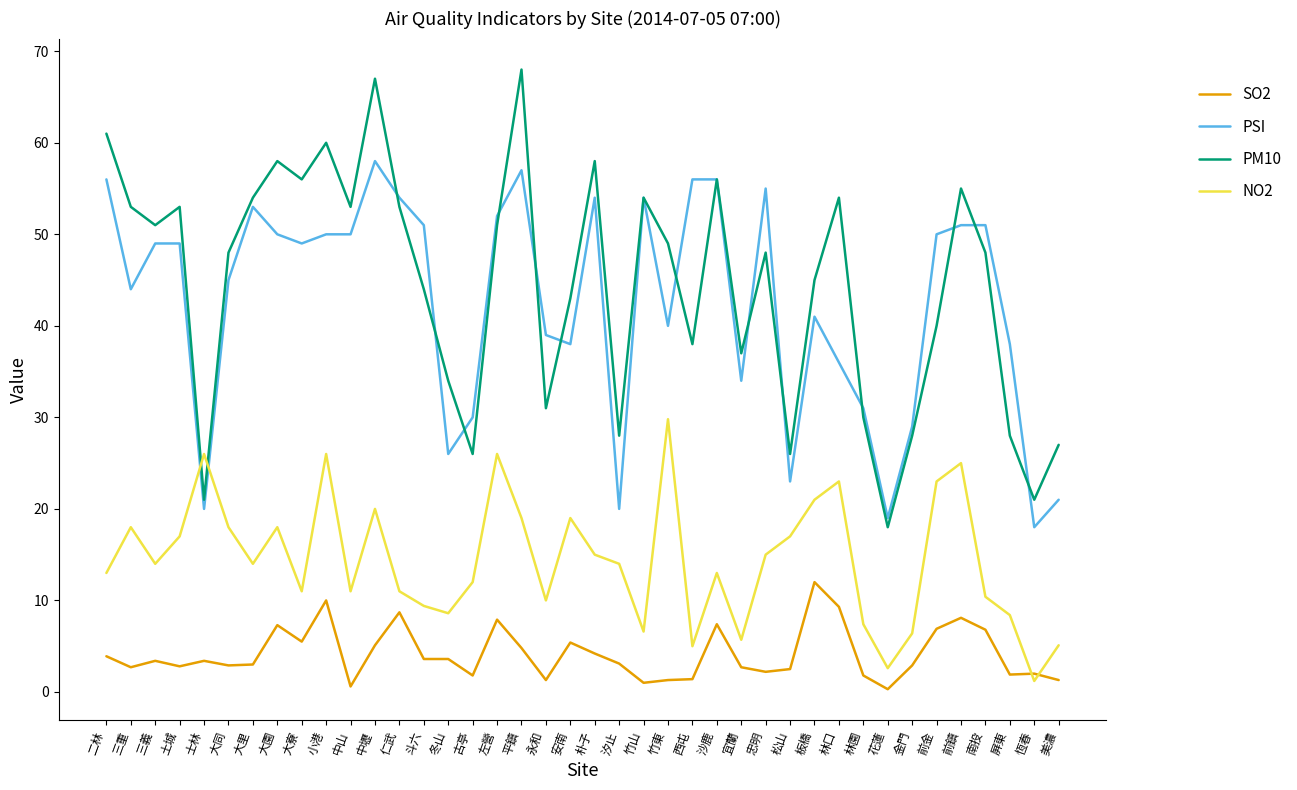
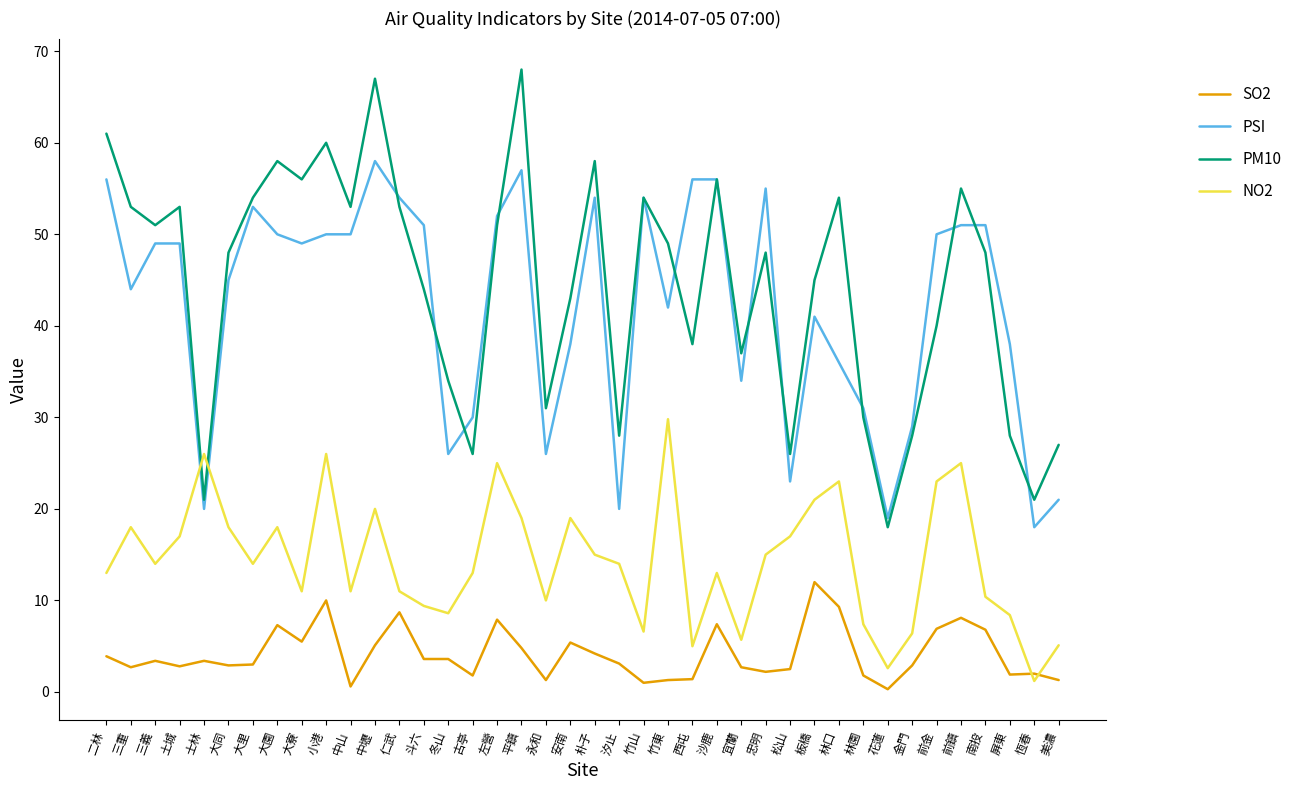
  {
    "SO2": {
      "二林": 4,
      "三重": 3,
      "三義": 3,
      "土城": 3,
      "士林": 3,
      "大同": 3,
      "大里": 3,
      "大園": 7,
      "大寮": 6,
      "小港": 10,
      "中山": 1,
      "中壢": 5,
      "仁武": 9,
      "斗六": 4,
      "冬山": 4,
      "古亭": 2,
      "左營": 8,
      "平鎮": 5,
      "永和": 1,
      "安南": 5,
      "朴子": 4,
      "汐止": 3,
      "竹山": 1,
      "竹東": 1,
      "西屯": 1,
      "沙鹿": 7,
      "宜蘭": 3,
      "忠明": 2,
      "松山": 3,
      "板橋": 12,
      "林口": 9,
      "林園": 2,
      "花蓮": 0,
      "金門": 3,
      "前金": 7,
      "前鎮": 8,
      "南投": 7,
      "屏東": 2,
      "恆春": 2,
      "美濃": 1
    },
    "PSI": {
      "二林": 56,
      "三重": 44,
      "三義": 49,
      "土城": 49,
      "士林": 20,
      "大同": 45,
      "大里": 53,
      "大園": 50,
      "大寮": 49,
      "小港": 50,
      "中山": 50,
      "中壢": 58,
      "仁武": 54,
      "斗六": 51,
      "冬山": 26,
      "古亭": 30,
      "左營": 52,
      "平鎮": 57,
-     "永和": 39,
+     "永和": 26,
      "安南": 38,
      "朴子": 54,
      "汐止": 20,
-     "竹東": 40,
+     "竹東": 42,
      "西屯": 56,
      "宜蘭": 34,
      "忠明": 55,
      "松山": 23,
      "板橋": 41,
      "林口": 36,
      "林園": 31,
      "花蓮": 19,
      "金門": 29,
      "前金": 50,
      "前鎮": 51,
      "南投": 51,
      "屏東": 38,
      "恆春": 18,
      "美濃": 21
    },
    "PM10": {
      "二林": 61,
      "三重": 53,
      "三義": 51,
      "土城": 53,
      "士林": 21,
      "大同": 48,
      "大里": 54,
      "大園": 58,
      "大寮": 56,
      "小港": 60,
      "中山": 53,
      "中壢": 67,
      "仁武": 53,
      "斗六": 44,
      "冬山": 34,
      "古亭": 26,
      "左營": 51,
      "平鎮": 68,
      "永和": 31,
      "安南": 43,
      "朴子": 58,
      "汐止": 28,
      "竹東": 49,
      "西屯": 38,
      "宜蘭": 37,
      "忠明": 48,
      "松山": 26,
      "板橋": 45,
      "林口": 54,
      "林園": 30,
      "花蓮": 18,
      "金門": 28,
      "前金": 40,
      "前鎮": 55,
      "南投": 48,
      "屏東": 28,
      "恆春": 21,
      "美濃": 27
    },
    "NO2": {
      "二林": 13,
      "三重": 18,
      "三義": 14,
      "土城": 17,
      "士林": 26,
      "大同": 18,
      "大里": 14,
      "大園": 18,
      "大寮": 11,
      "小港": 26,
      "中山": 11,
      "中壢": 20,
      "仁武": 11,
      "斗六": 9,
      "冬山": 9,
-     "古亭": 12,
-     "左營": 26,
+     "古亭": 13,
+     "左營": 25,
      "平鎮": 19,
      "永和": 10,
      "安南": 19,
      "朴子": 15,
      "汐止": 14,
      "竹山": 7,
      "竹東": 30,
      "西屯": 5,
      "沙鹿": 13,
      "宜蘭": 6,
      "忠明": 15,
      "松山": 17,
      "板橋": 21,
      "林口": 23,
      "林園": 7,
      "花蓮": 3,
      "金門": 6,
      "前金": 23,
      "前鎮": 25,
      "南投": 10,
      "屏東": 8,
      "恆春": 1,
      "美濃": 5
    }
  }
